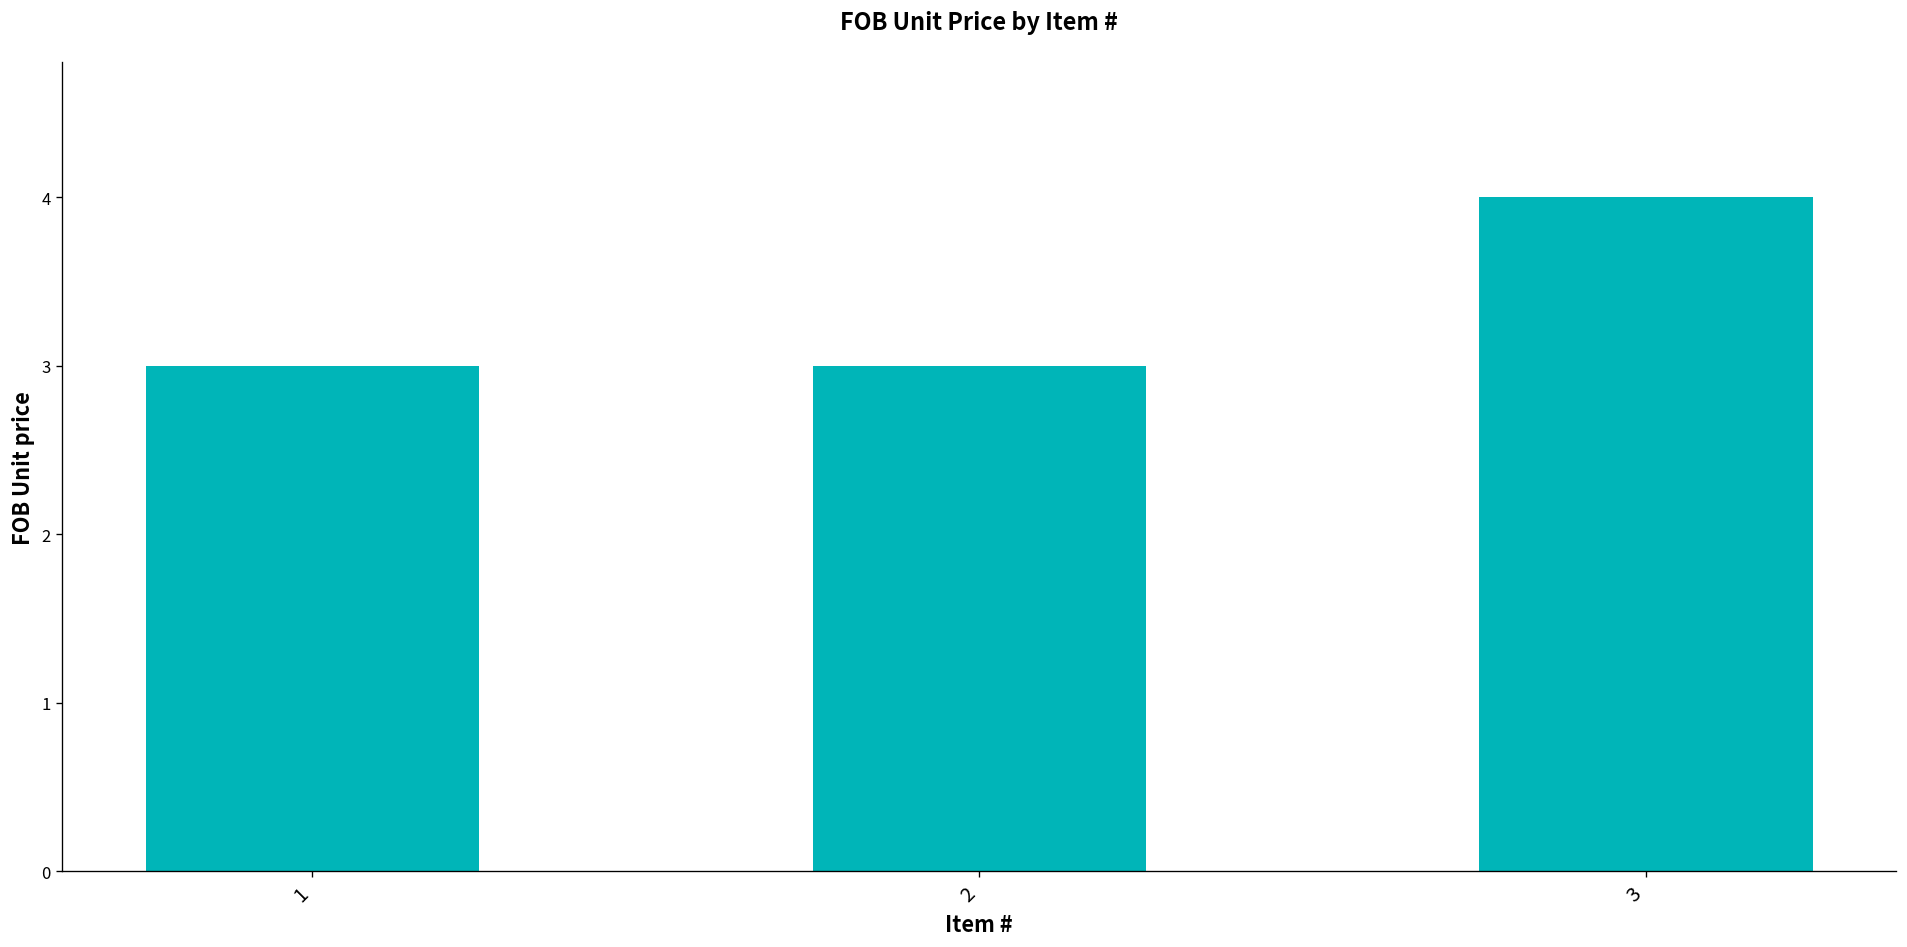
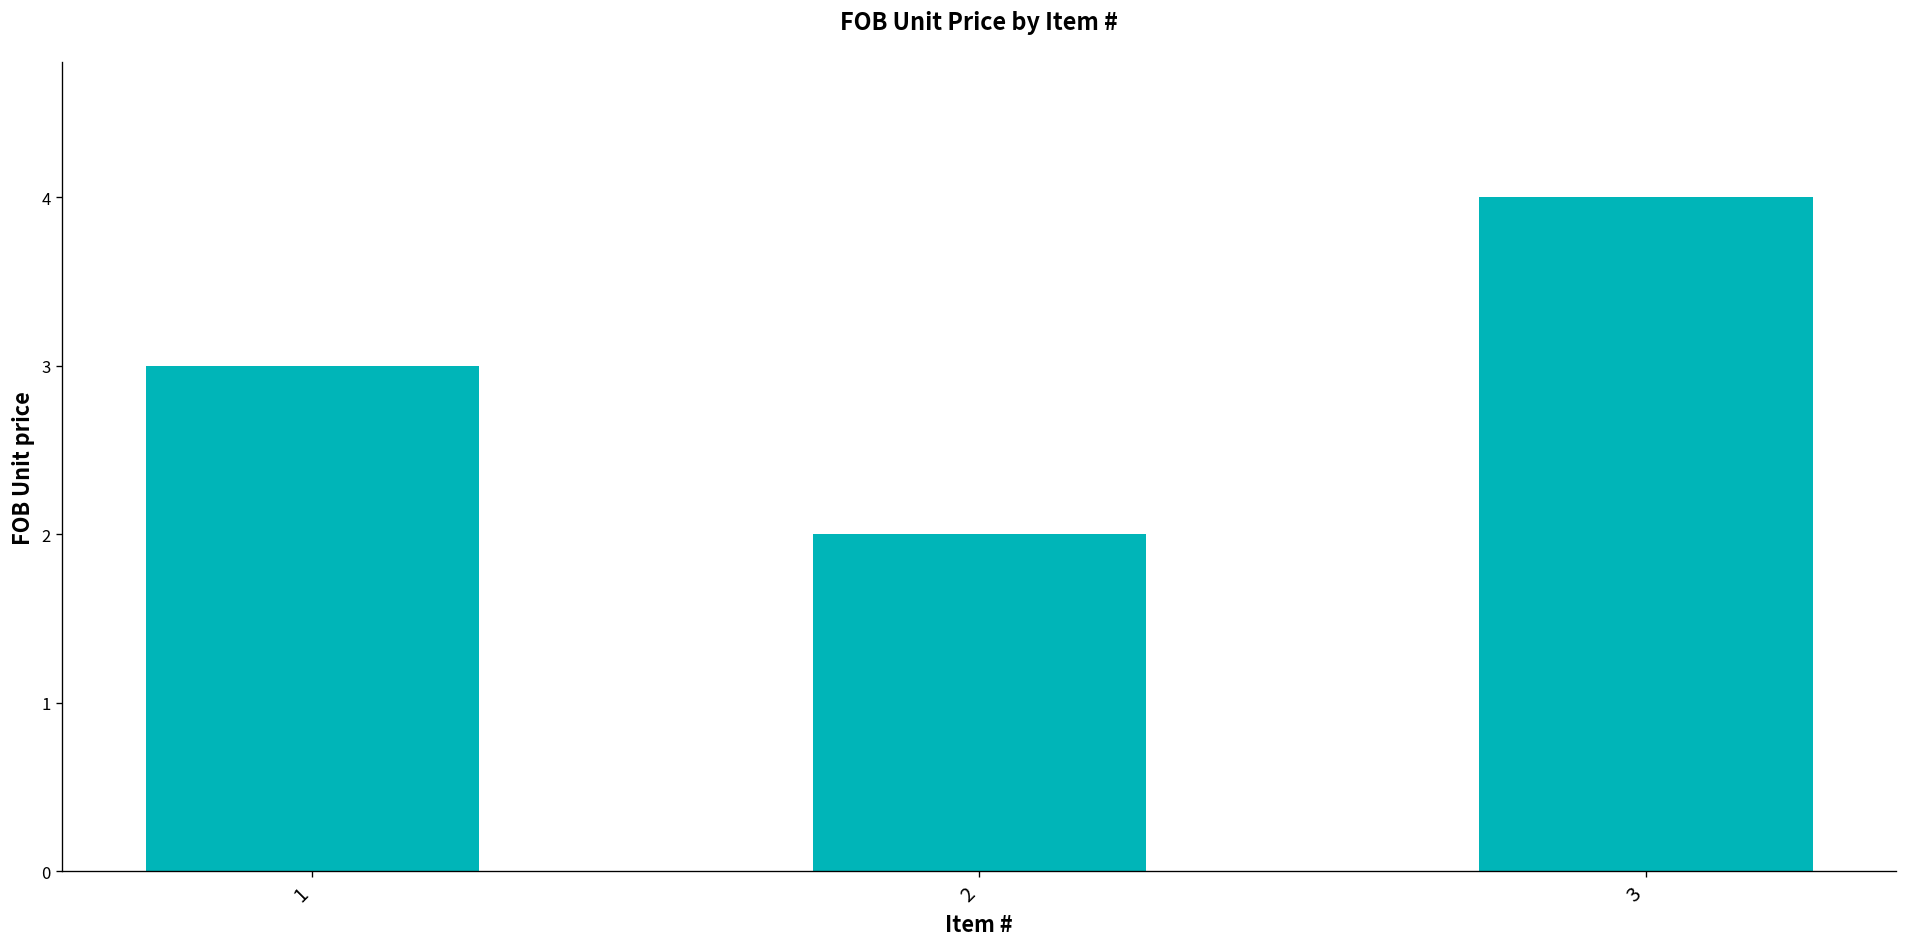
  {
    "1": 3,
-   "2": 3,
+   "2": 2,
    "3": 4
  }
